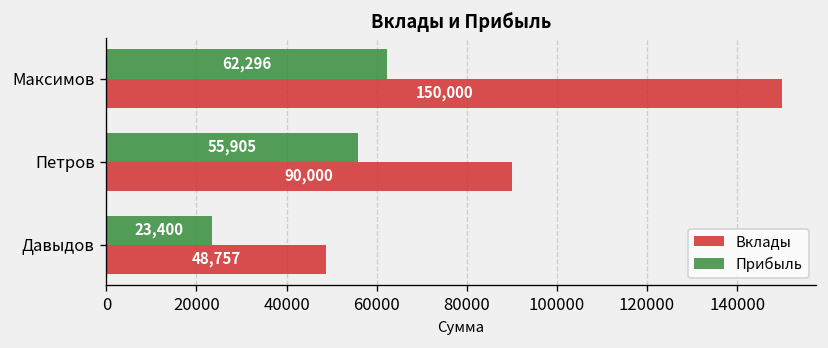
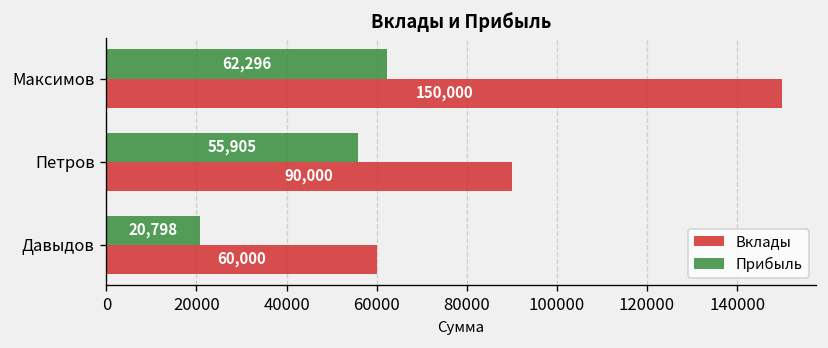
  {
    "Вклады": {
      "Максимов": "150,000",
      "Петров": "90,000",
-     "Давыдов": "48,757"
+     "Давыдов": "60,000"
    },
    "Прибыль": {
      "Максимов": "62,296",
      "Петров": "55,905",
-     "Давыдов": "23,400"
+     "Давыдов": "20,798"
    }
  }
